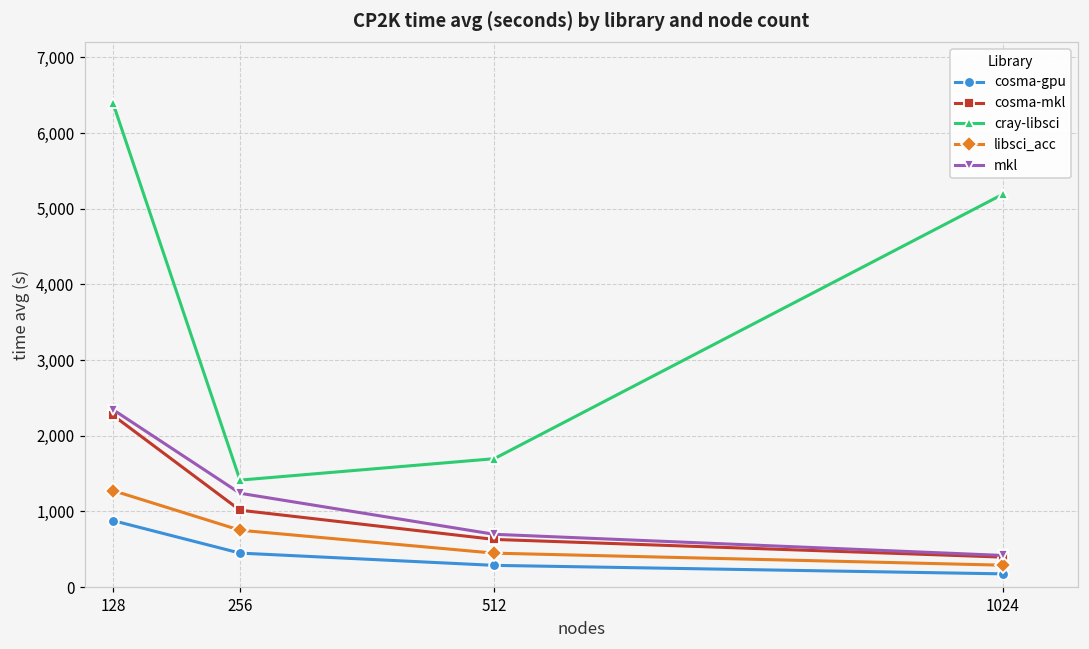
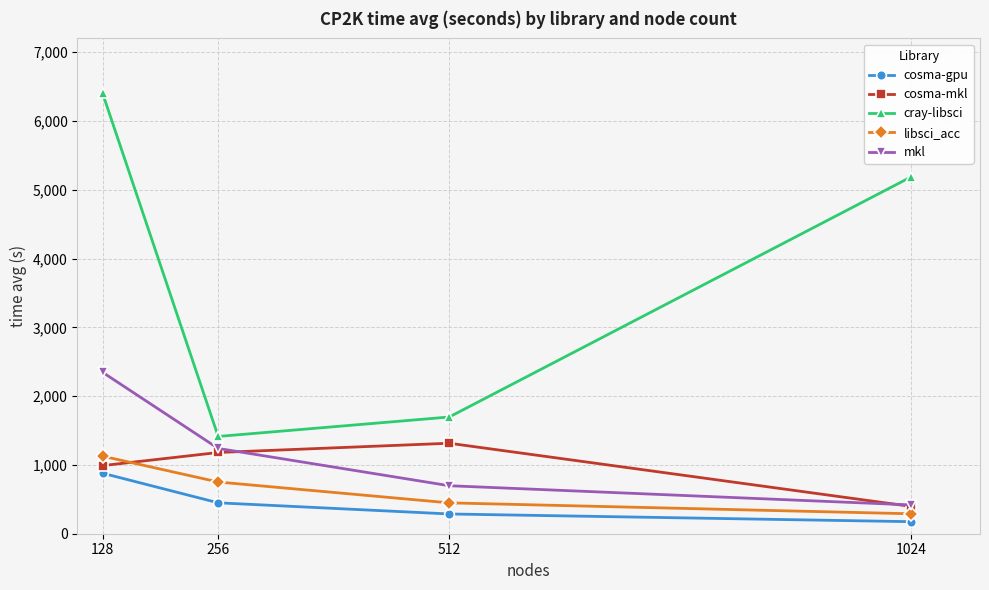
  {
    "cosma-gpu": {
      "128": "900",
      "256": "400",
      "512": "300",
      "1024": "200"
    },
    "cosma-mkl": {
-     "128": "2,300",
-     "256": "1,000",
-     "512": "600"
+     "128": "1,000",
+     "256": "1,200",
+     "512": "1,300"
    },
    "cray-libsci": {
      "128": "6,400",
      "256": "1,400",
      "512": "1,700",
      "1024": "5,200"
    },
    "libsci_acc": {
-     "128": "1,300",
+     "128": "1,100",
      "256": "800",
      "512": "400",
      "1024": "300"
    },
    "mkl": {
      "128": "2,300",
      "256": "1,200",
      "512": "700"
    }
  }
